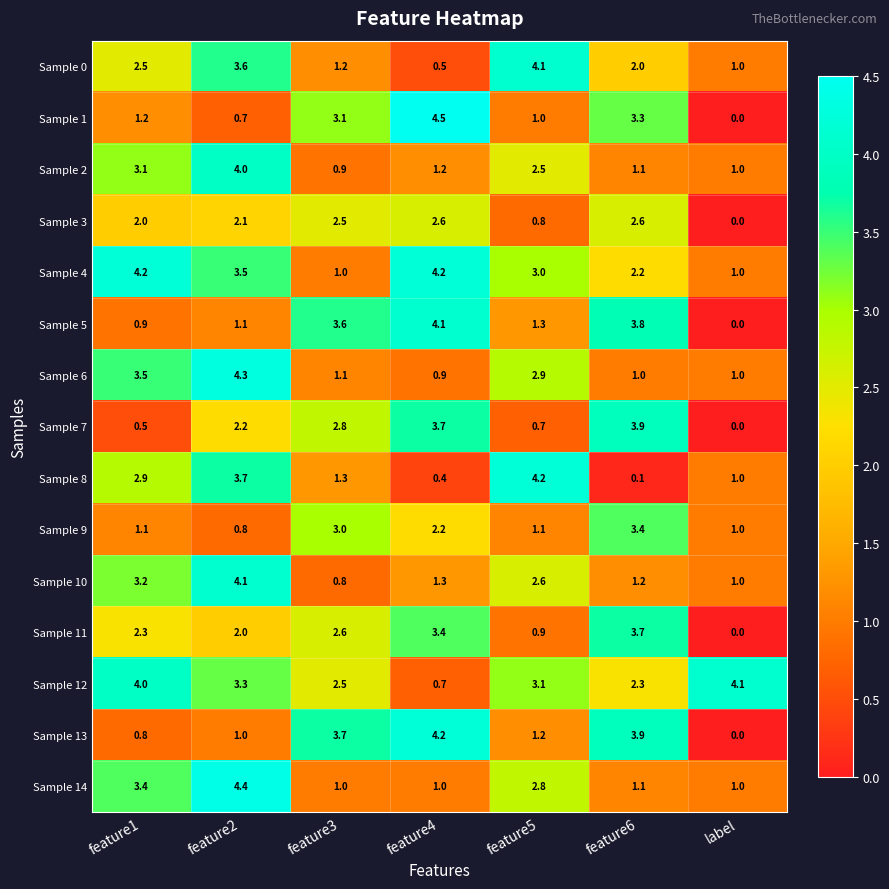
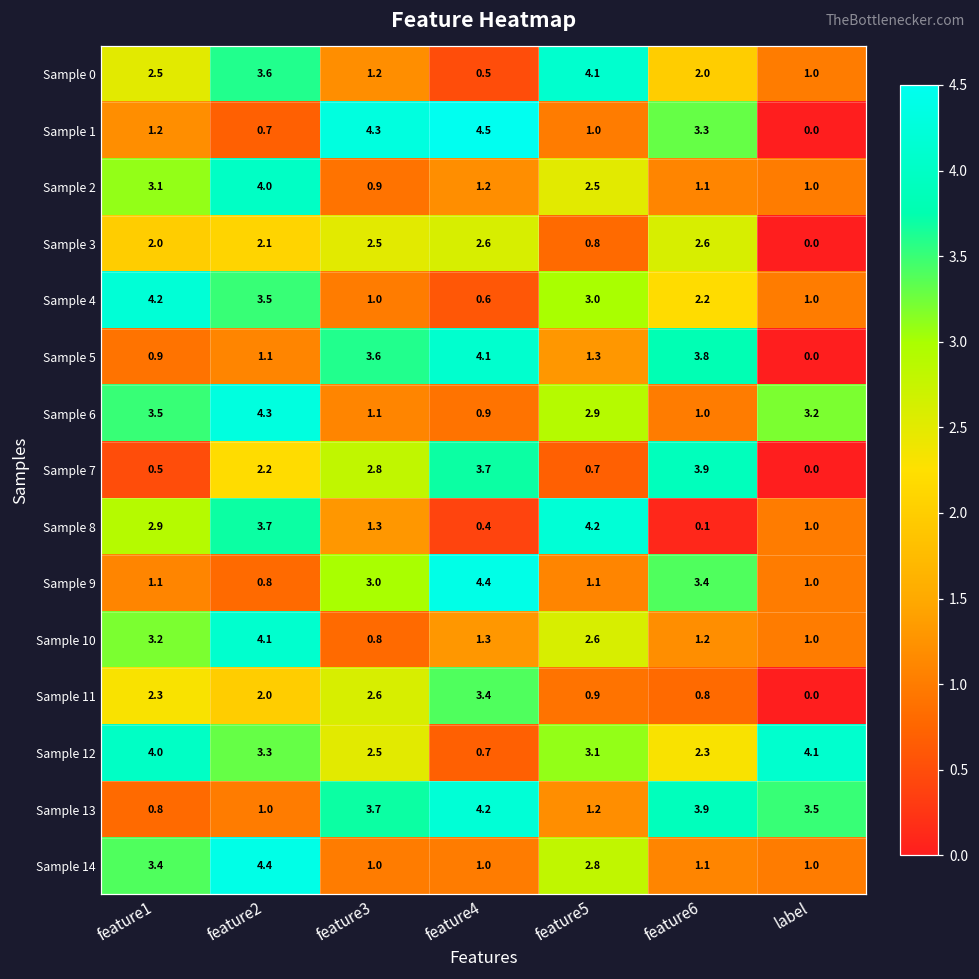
  {
    "Sample 0": {
      "feature1": 2.5,
      "feature2": 3.6,
      "feature3": 1.2,
      "feature4": 0.5,
      "feature5": 4.1,
      "feature6": 2.0,
      "label": 1.0
    },
    "Sample 1": {
      "feature1": 1.2,
      "feature2": 0.7,
-     "feature3": 3.1,
+     "feature3": 4.3,
      "feature4": 4.5,
      "feature5": 1.0,
      "feature6": 3.3,
      "label": 0.0
    },
    "Sample 2": {
      "feature1": 3.1,
      "feature2": 4.0,
      "feature3": 0.9,
      "feature4": 1.2,
      "feature5": 2.5,
      "feature6": 1.1,
      "label": 1.0
    },
    "Sample 3": {
      "feature1": 2.0,
      "feature2": 2.1,
      "feature3": 2.5,
      "feature4": 2.6,
      "feature5": 0.8,
      "feature6": 2.6,
      "label": 0.0
    },
    "Sample 4": {
      "feature1": 4.2,
      "feature2": 3.5,
      "feature3": 1.0,
-     "feature4": 4.2,
+     "feature4": 0.6,
      "feature5": 3.0,
      "feature6": 2.2,
      "label": 1.0
    },
    "Sample 5": {
      "feature1": 0.9,
      "feature2": 1.1,
      "feature3": 3.6,
      "feature4": 4.1,
      "feature5": 1.3,
      "feature6": 3.8,
      "label": 0.0
    },
    "Sample 6": {
      "feature1": 3.5,
      "feature2": 4.3,
      "feature3": 1.1,
      "feature4": 0.9,
      "feature5": 2.9,
      "feature6": 1.0,
-     "label": 1.0
+     "label": 3.2
    },
    "Sample 7": {
      "feature1": 0.5,
      "feature2": 2.2,
      "feature3": 2.8,
      "feature4": 3.7,
      "feature5": 0.7,
      "feature6": 3.9,
      "label": 0.0
    },
    "Sample 8": {
      "feature1": 2.9,
      "feature2": 3.7,
      "feature3": 1.3,
      "feature4": 0.4,
      "feature5": 4.2,
      "feature6": 0.1,
      "label": 1.0
    },
    "Sample 9": {
      "feature1": 1.1,
      "feature2": 0.8,
      "feature3": 3.0,
-     "feature4": 2.2,
+     "feature4": 4.4,
      "feature5": 1.1,
      "feature6": 3.4,
      "label": 1.0
    },
    "Sample 10": {
      "feature1": 3.2,
      "feature2": 4.1,
      "feature3": 0.8,
      "feature4": 1.3,
      "feature5": 2.6,
      "feature6": 1.2,
      "label": 1.0
    },
    "Sample 11": {
      "feature1": 2.3,
      "feature2": 2.0,
      "feature3": 2.6,
      "feature4": 3.4,
      "feature5": 0.9,
-     "feature6": 3.7,
+     "feature6": 0.8,
      "label": 0.0
    },
    "Sample 12": {
      "feature1": 4.0,
      "feature2": 3.3,
      "feature3": 2.5,
      "feature4": 0.7,
      "feature5": 3.1,
      "feature6": 2.3,
      "label": 4.1
    },
    "Sample 13": {
      "feature1": 0.8,
      "feature2": 1.0,
      "feature3": 3.7,
      "feature4": 4.2,
      "feature5": 1.2,
      "feature6": 3.9,
-     "label": 0.0
+     "label": 3.5
    },
    "Sample 14": {
      "feature1": 3.4,
      "feature2": 4.4,
      "feature3": 1.0,
      "feature4": 1.0,
      "feature5": 2.8,
      "feature6": 1.1,
      "label": 1.0
    }
  }
